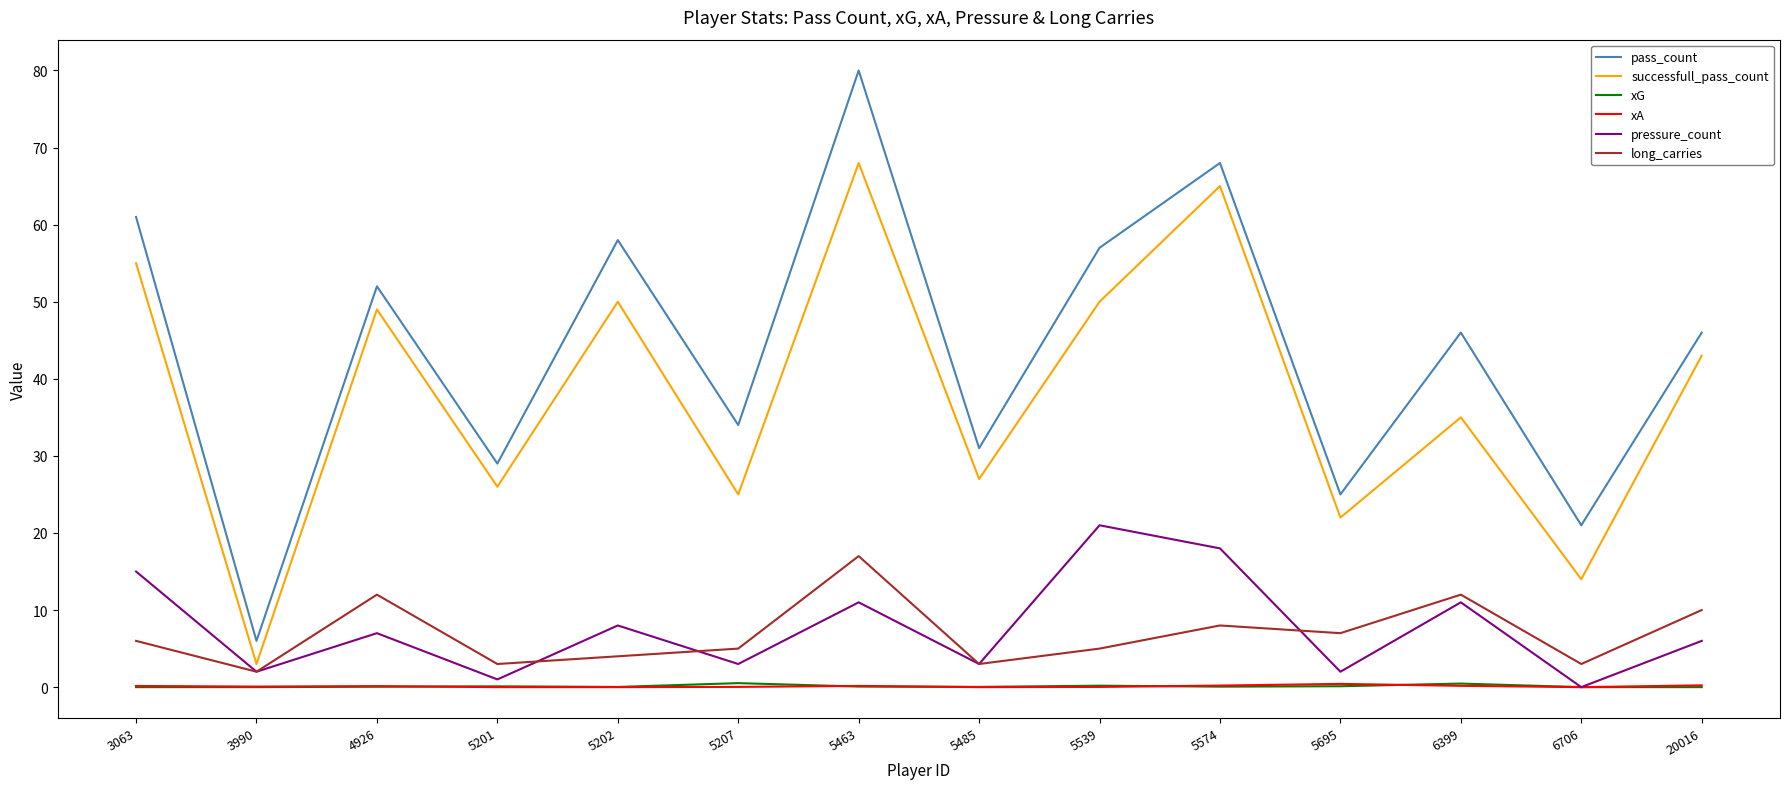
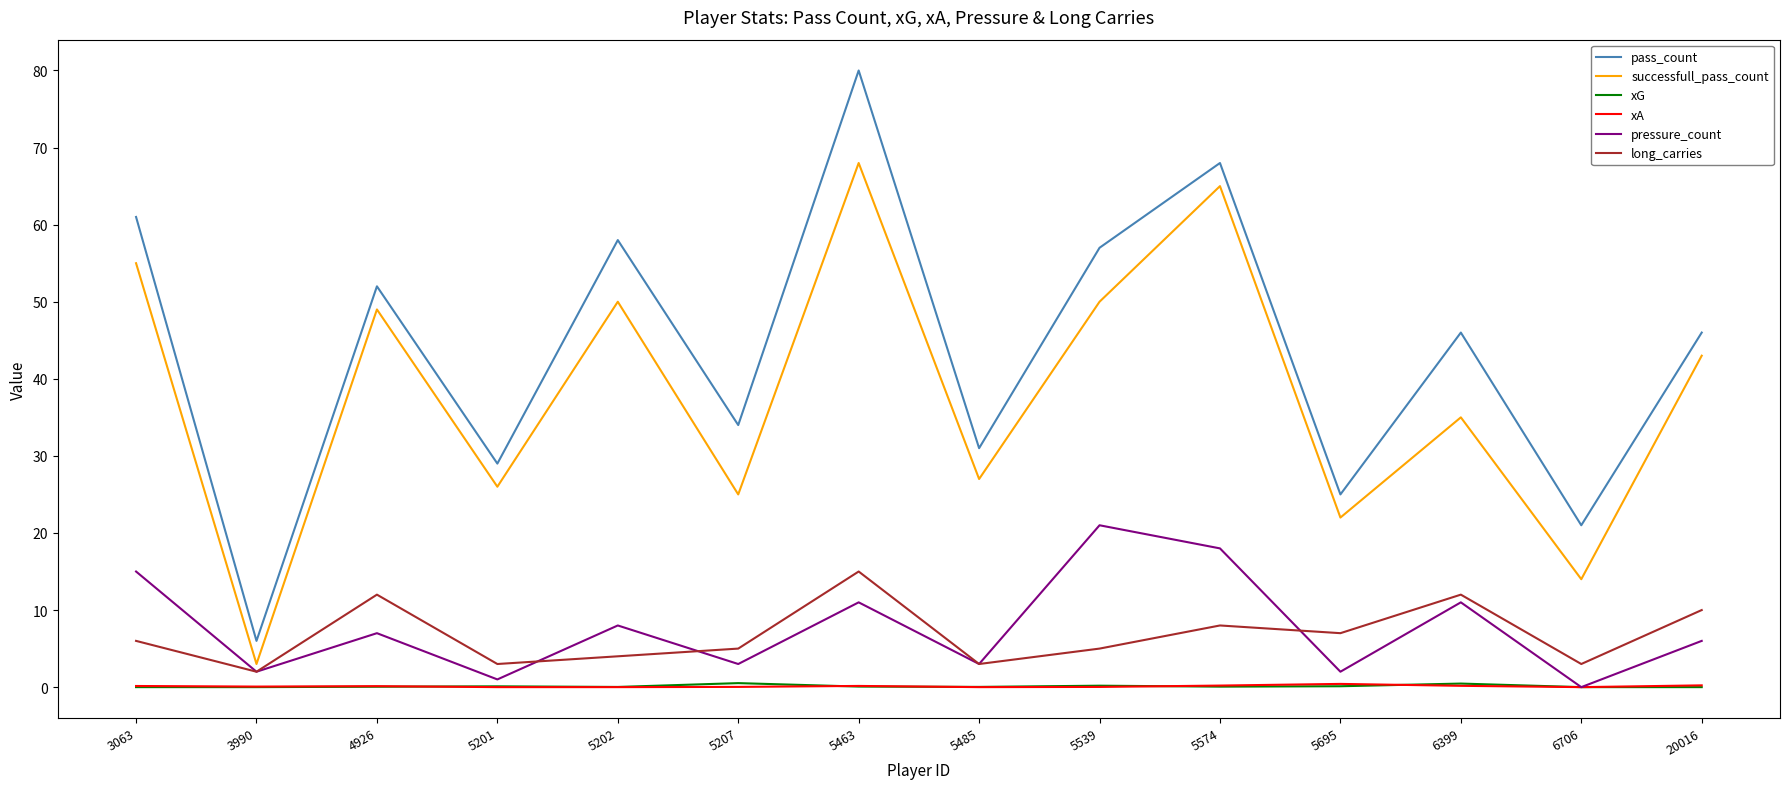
  {
    "pass_count": {
      "3063": 61,
      "3990": 6,
      "4926": 52,
      "5201": 29,
      "5202": 58,
      "5207": 34,
      "5463": 80,
      "5485": 31,
      "5539": 57,
      "5574": 68,
      "5695": 25,
      "6399": 46,
      "6706": 21,
      "20016": 46
    },
    "successfull_pass_count": {
      "3063": 55,
      "3990": 3,
      "4926": 49,
      "5201": 26,
      "5202": 50,
      "5207": 25,
      "5463": 68,
      "5485": 27,
      "5539": 50,
      "5574": 65,
      "5695": 22,
      "6399": 35,
      "6706": 14,
      "20016": 43
    },
    "xG": {
      "5207": 1
    },
    "xA": {
      "5207": 0
    },
    "pressure_count": {
      "3063": 15,
      "4926": 7,
      "5201": 1,
      "5202": 8,
      "5207": 3,
      "5463": 11,
      "5539": 21,
      "5574": 18,
      "5695": 2,
      "6399": 11,
      "20016": 6
    },
    "long_carries": {
      "3063": 6,
      "4926": 12,
      "5201": 3,
      "5202": 4,
      "5207": 5,
-     "5463": 17,
+     "5463": 15,
      "5539": 5,
      "5574": 8,
      "5695": 7,
      "6399": 12,
      "6706": 3,
      "20016": 10
    }
  }
